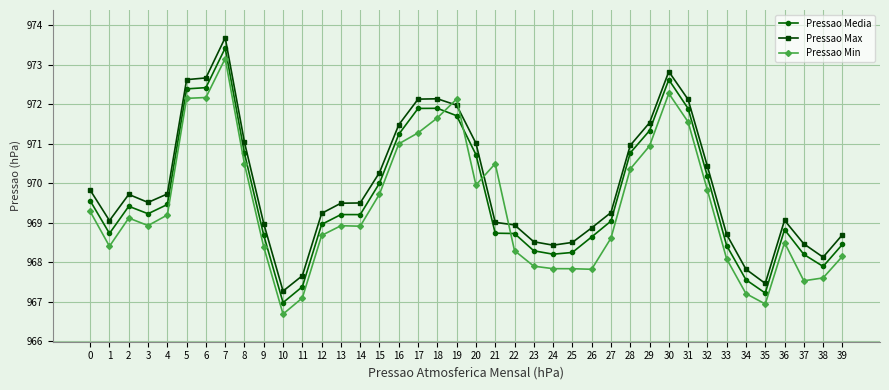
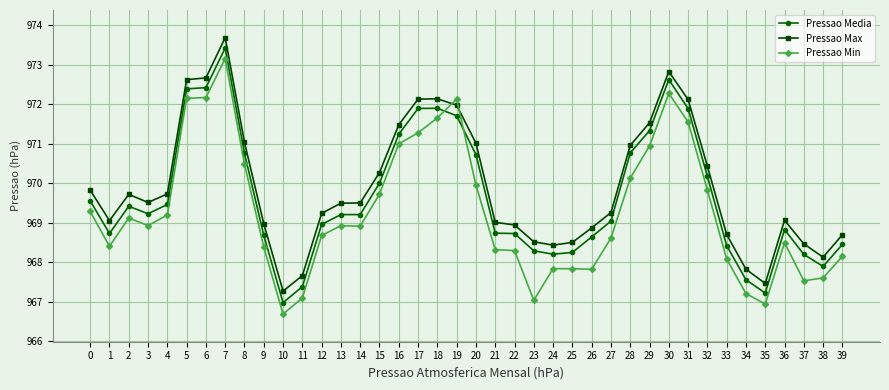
  {
    "Pressao Min": {
      "0": 969.3,
      "1": 968.4,
      "2": 969.1,
      "3": 968.9,
      "4": 969.2,
      "5": 972.1,
      "6": 972.2,
      "7": 973.2,
      "8": 970.5,
      "9": 968.4,
      "10": 966.7,
      "11": 967.1,
      "12": 968.7,
      "13": 968.9,
      "14": 968.9,
      "15": 969.7,
      "16": 971.0,
      "17": 971.3,
      "18": 971.7,
      "19": 972.1,
      "20": 970.0,
-     "21": 970.5,
+     "21": 968.3,
      "22": 968.3,
-     "23": 967.9,
+     "23": 967.0,
      "24": 967.8,
      "25": 967.8,
      "26": 967.8,
      "27": 968.6,
-     "28": 970.4,
+     "28": 970.1,
      "29": 970.9,
      "30": 972.3,
      "31": 971.6,
      "32": 969.8,
      "33": 968.1,
      "34": 967.2,
      "35": 966.9,
      "36": 968.5,
      "37": 967.5,
      "38": 967.6,
      "39": 968.1
    }
  }
